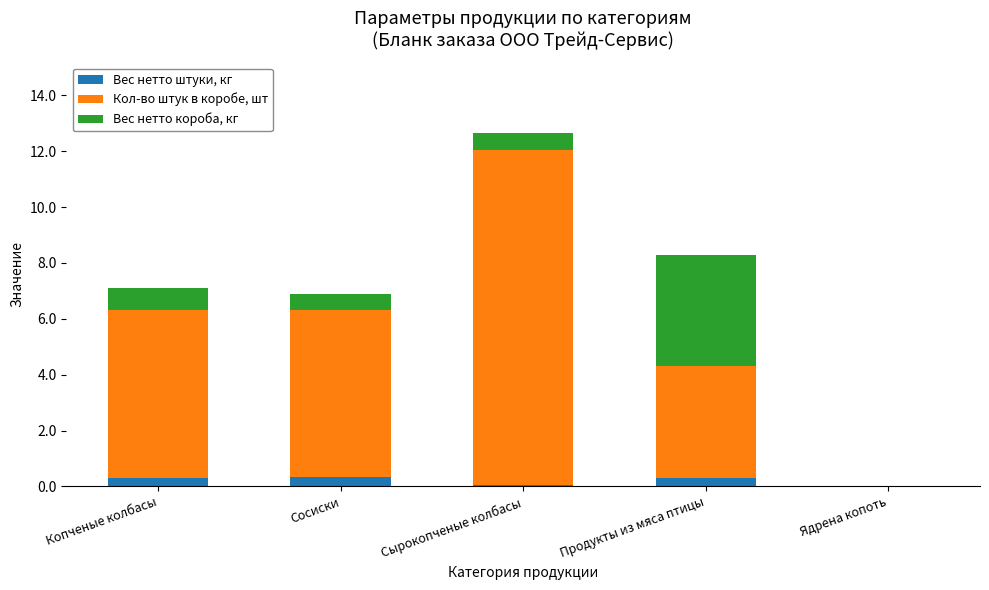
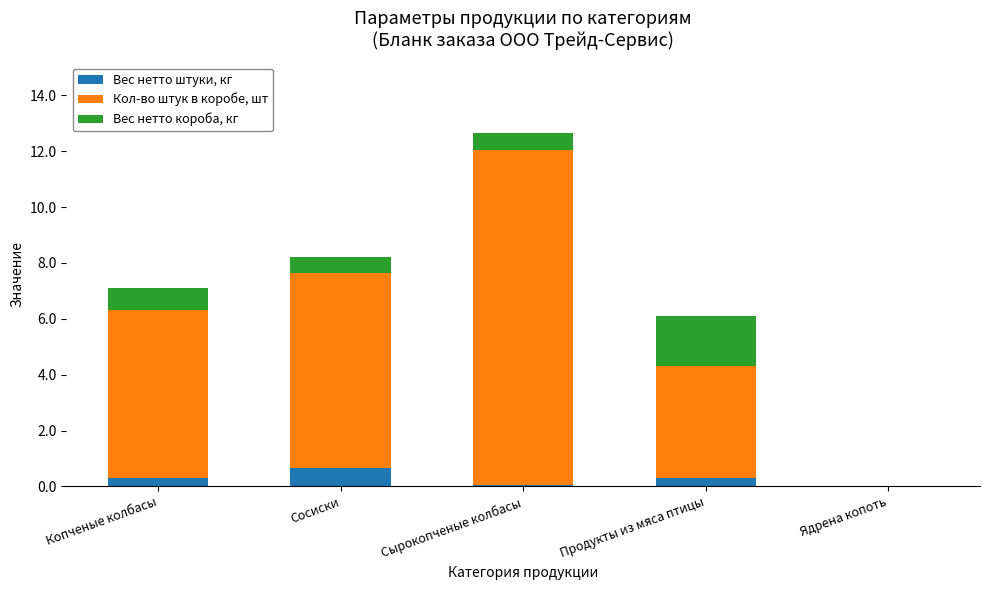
  {
    "Вес нетто штуки, кг": {
      "Копченые колбасы": 0.3,
-     "Сосиски": 0.3,
+     "Сосиски": 0.7,
      "Продукты из мяса птицы": 0.3,
      "Ядрена копоть": 0.0
    },
    "Кол-во штук в коробе, шт": {
      "Копченые колбасы": 6,
-     "Сосиски": 6,
+     "Сосиски": 7,
      "Сырокопченые колбасы": 12,
      "Продукты из мяса птицы": 4,
      "Ядрена копоть": 0
    },
    "Вес нетто короба, кг": {
      "Копченые колбасы": 0.8,
      "Сосиски": 0.5,
      "Сырокопченые колбасы": 0.6,
-     "Продукты из мяса птицы": 4.0,
+     "Продукты из мяса птицы": 1.8,
      "Ядрена копоть": 0.0
    }
  }
